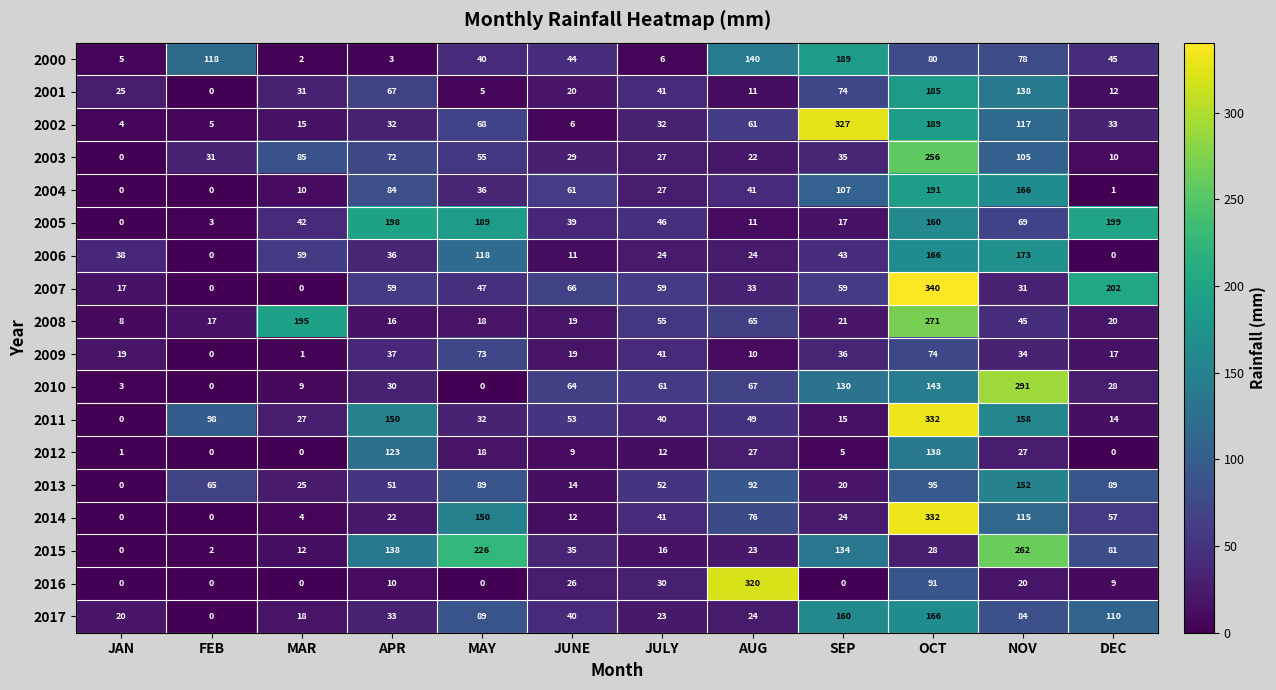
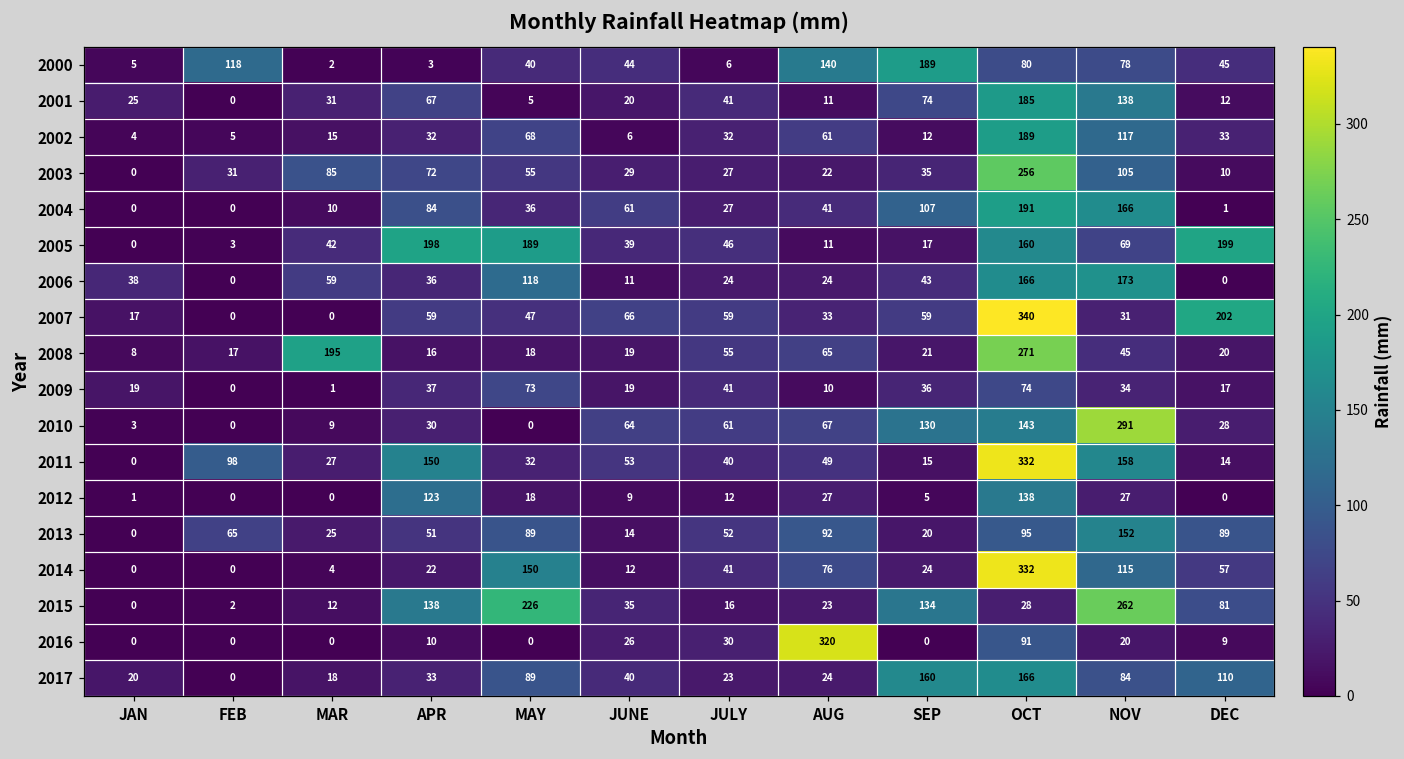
  {
    "2002": {
      "JAN": 4,
      "FEB": 5,
      "MAR": 15,
      "APR": 32,
      "MAY": 68,
      "JUNE": 6,
      "JULY": 32,
      "AUG": 61,
-     "SEP": 327,
+     "SEP": 12,
      "OCT": 189,
      "NOV": 117,
      "DEC": 33
    }
  }
